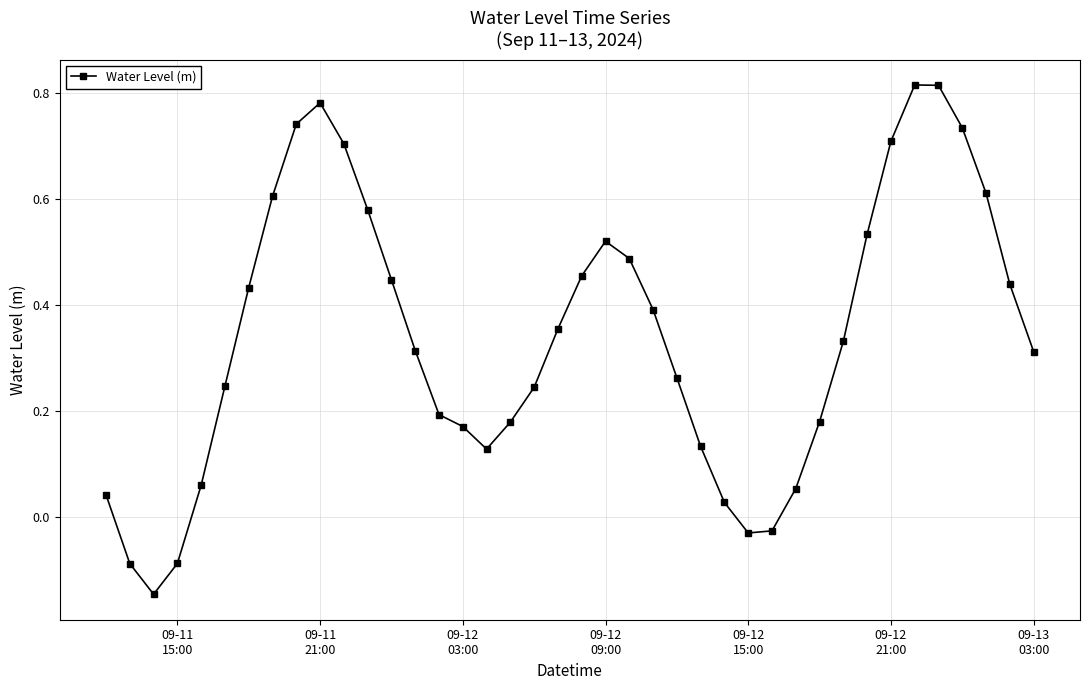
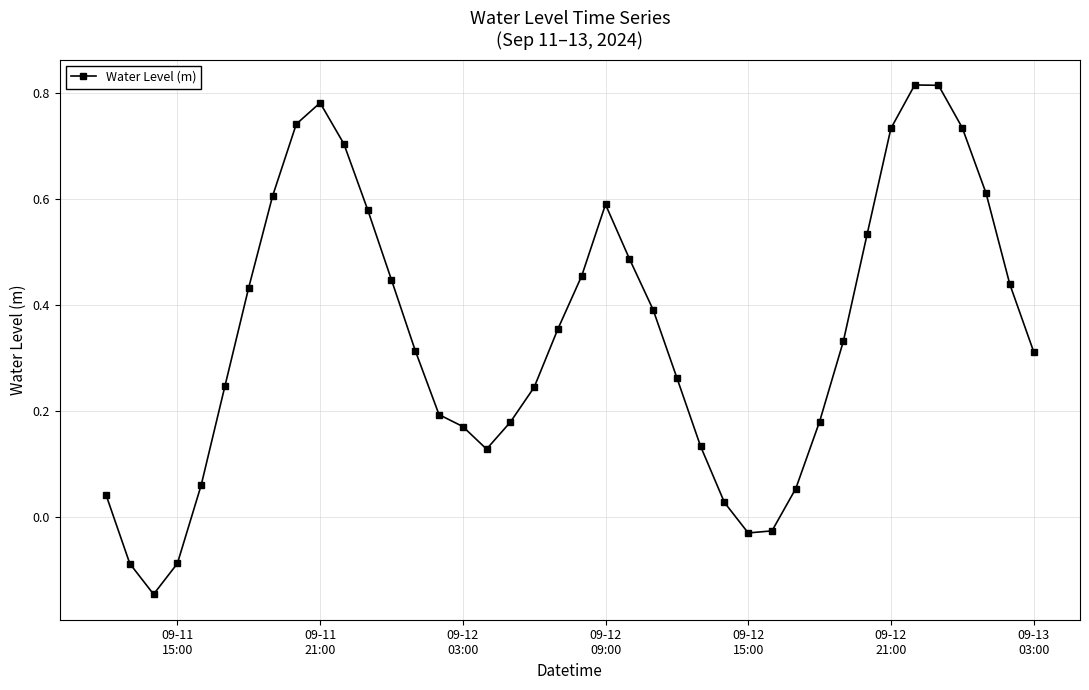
  {
    "09-11 15:00": -0.09,
    "09-11 21:00": 0.78,
    "09-12 03:00": 0.17,
-   "09-12 09:00": 0.52,
+   "09-12 09:00": 0.59,
    "09-12 15:00": -0.03,
-   "09-12 21:00": 0.71,
+   "09-12 21:00": 0.73,
    "09-13 03:00": 0.31
  }
